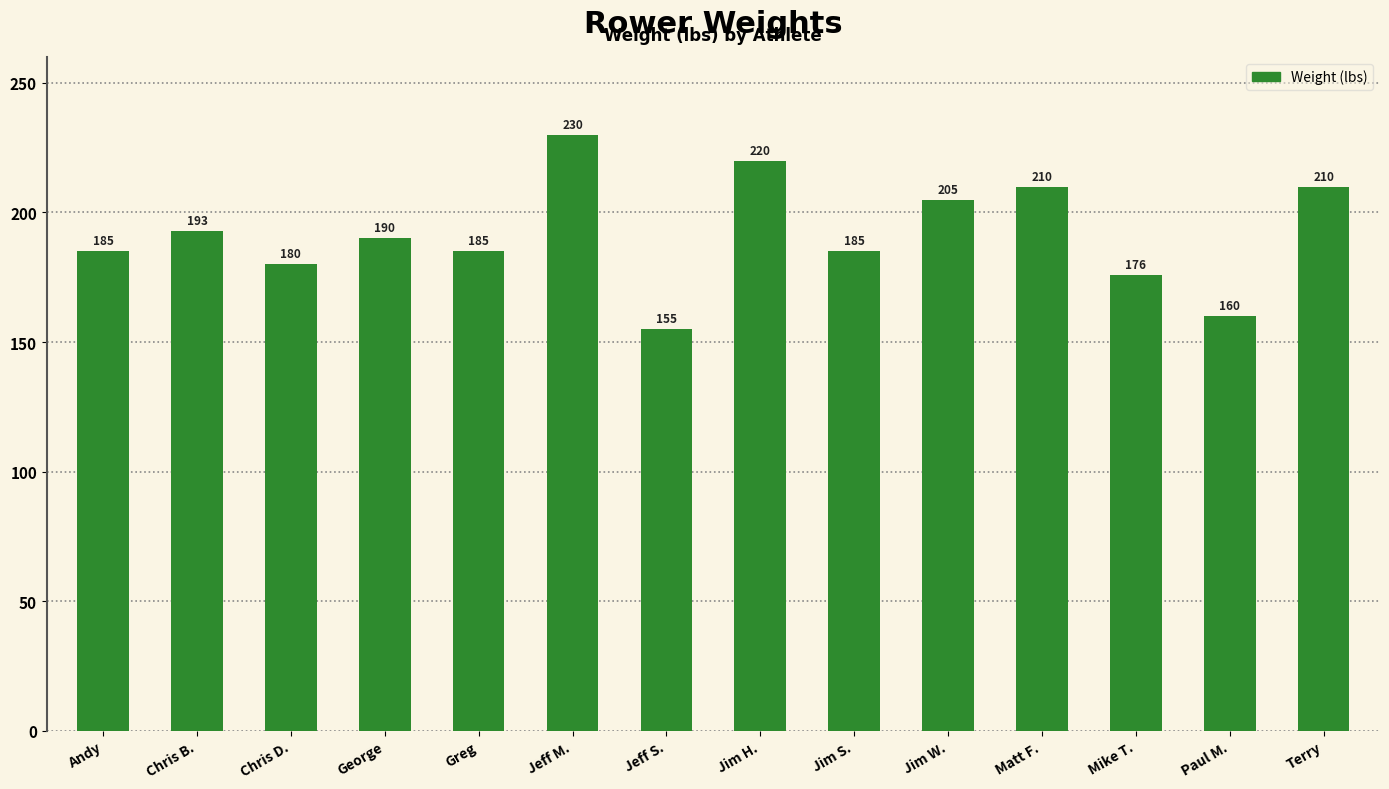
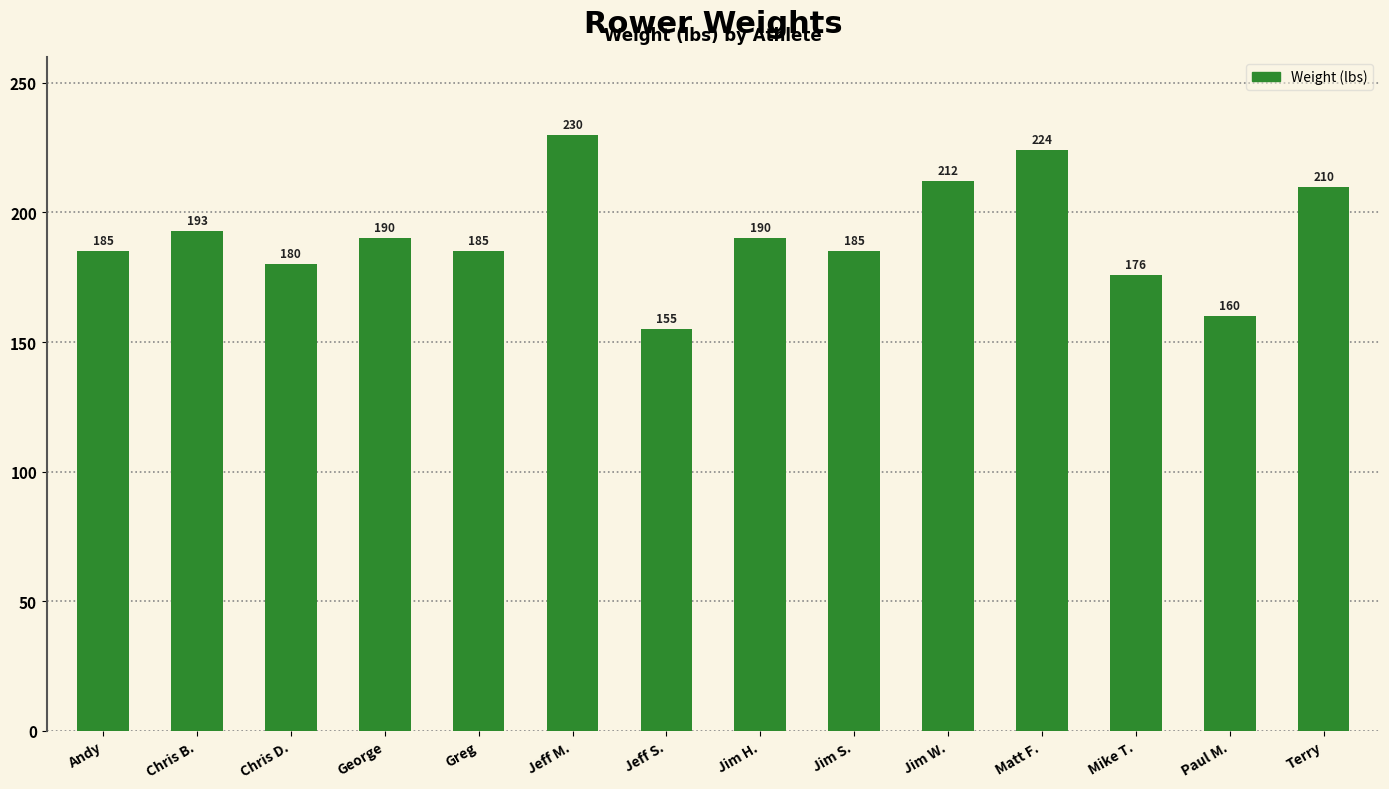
  {
    "Andy": 185,
    "Chris B.": 193,
    "Chris D.": 180,
    "George": 190,
    "Greg": 185,
    "Jeff M.": 230,
    "Jeff S.": 155,
-   "Jim H.": 220,
+   "Jim H.": 190,
    "Jim S.": 185,
-   "Jim W.": 205,
-   "Matt F.": 210,
+   "Jim W.": 212,
+   "Matt F.": 224,
    "Mike T.": 176,
    "Paul M.": 160,
    "Terry": 210
  }
